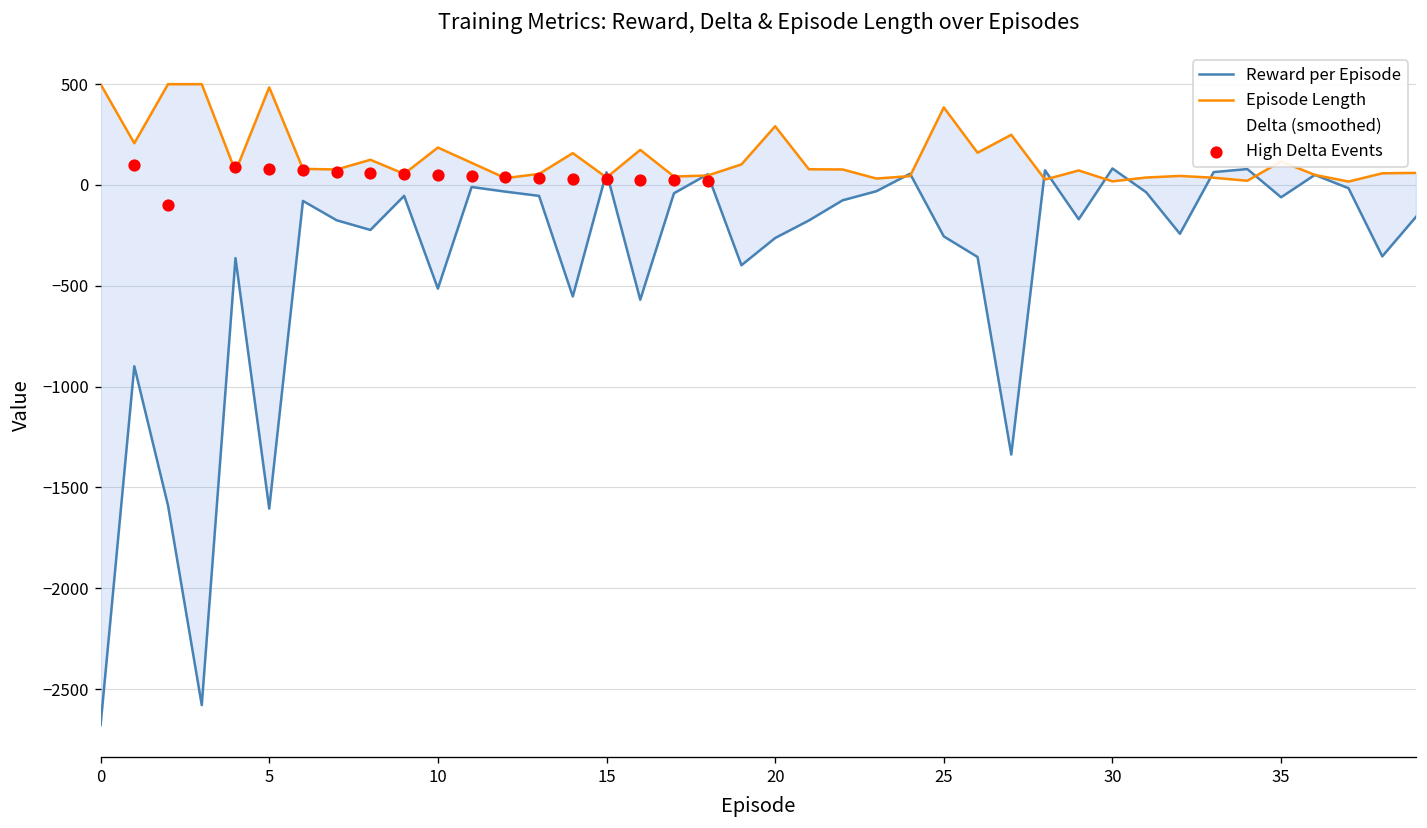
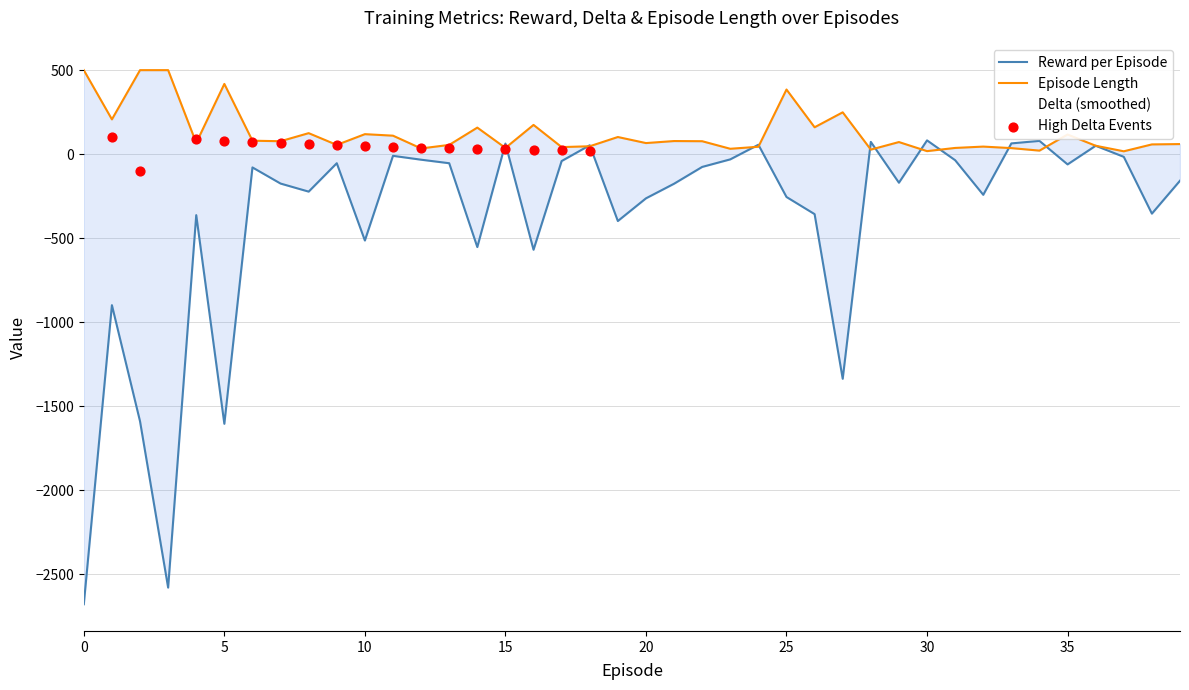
  {
    "Episode Length": {
-     "5": 480,
-     "10": 190,
-     "20": 290
+     "5": 420,
+     "10": 120,
+     "20": 70
    }
  }
